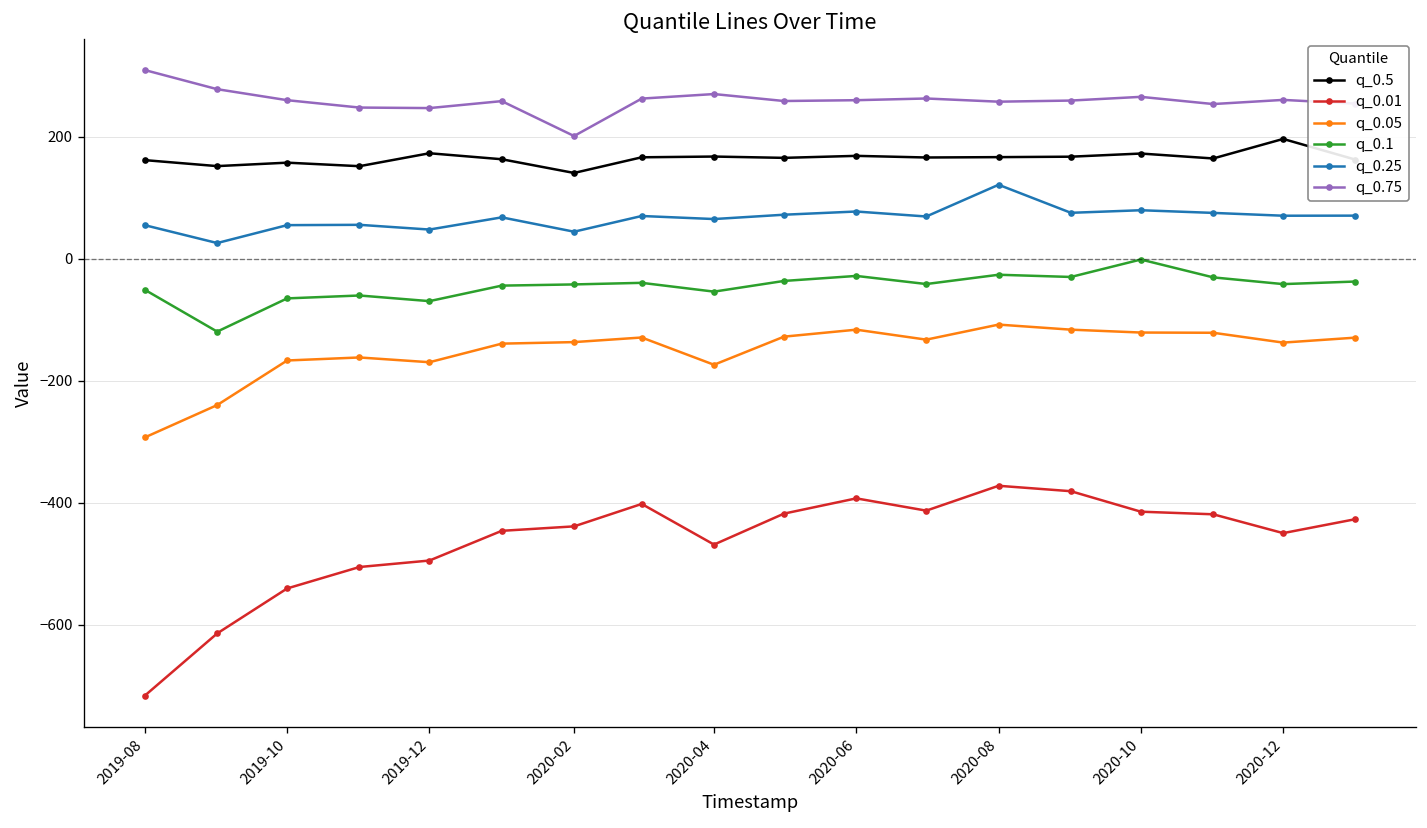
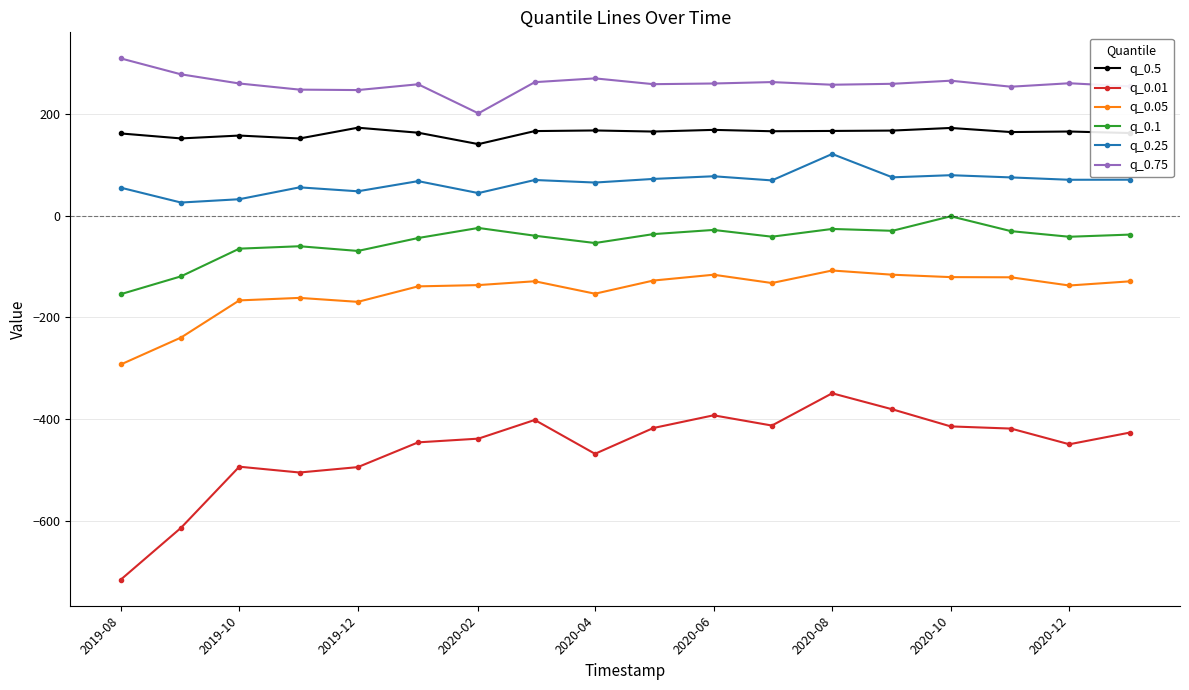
  {
    "q_0.5": {
      "2019-08": 160,
      "2019-10": 160,
      "2019-12": 170,
      "2020-02": 140,
      "2020-04": 170,
      "2020-06": 170,
      "2020-08": 170,
      "2020-10": 170,
-     "2020-12": 200
+     "2020-12": 170
    },
    "q_0.01": {
      "2019-08": -720,
-     "2019-10": -540,
+     "2019-10": -490,
      "2019-12": -490,
      "2020-02": -440,
      "2020-04": -470,
      "2020-06": -390,
-     "2020-08": -370,
+     "2020-08": -350,
      "2020-10": -410,
      "2020-12": -450
    },
    "q_0.05": {
      "2019-08": -290,
      "2019-10": -170,
      "2019-12": -170,
      "2020-02": -140,
-     "2020-04": -170,
+     "2020-04": -150,
      "2020-06": -120,
      "2020-08": -110,
      "2020-10": -120,
      "2020-12": -140
    },
    "q_0.1": {
-     "2019-08": -50,
+     "2019-08": -150,
      "2019-10": -70,
      "2019-12": -70,
-     "2020-02": -40,
+     "2020-02": -20,
      "2020-04": -50,
      "2020-06": -30,
      "2020-08": -30,
      "2020-10": 0,
      "2020-12": -40
    },
    "q_0.25": {
      "2019-08": 50,
-     "2019-10": 50,
+     "2019-10": 30,
      "2019-12": 50,
      "2020-02": 40,
      "2020-04": 60,
      "2020-06": 80,
      "2020-08": 120,
      "2020-10": 80,
      "2020-12": 70
    },
    "q_0.75": {
      "2019-08": 310,
      "2019-10": 260,
      "2019-12": 250,
      "2020-02": 200,
      "2020-04": 270,
      "2020-06": 260,
      "2020-08": 260,
      "2020-10": 270,
      "2020-12": 260
    }
  }
